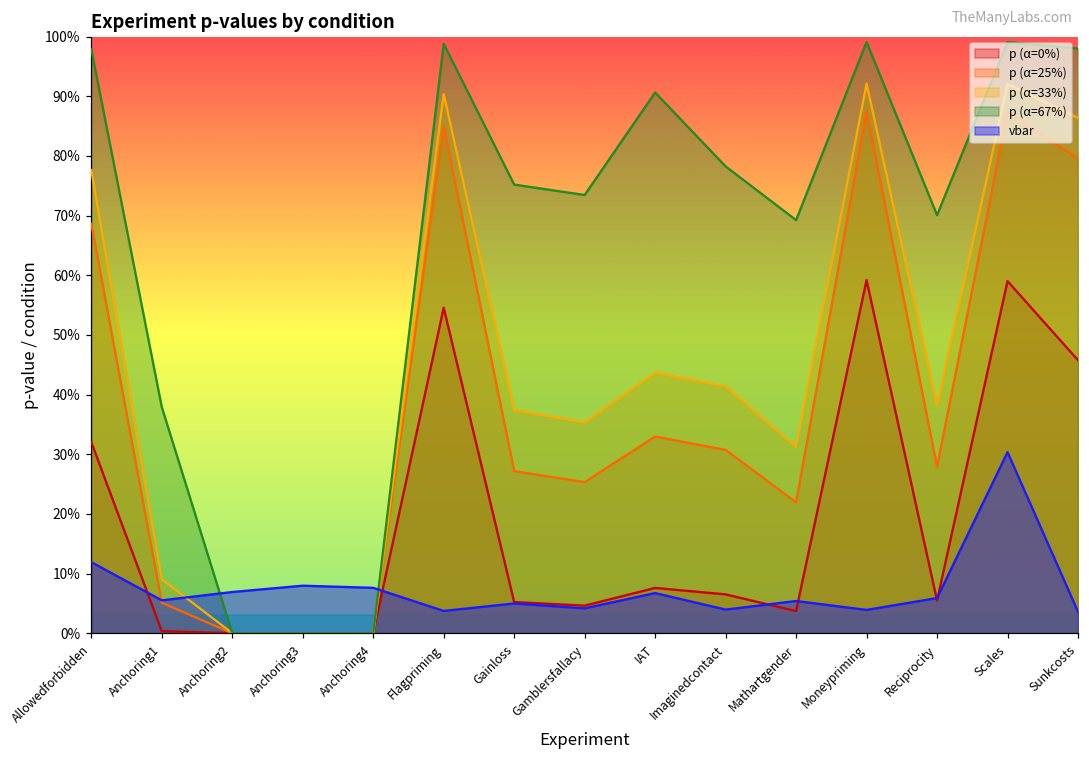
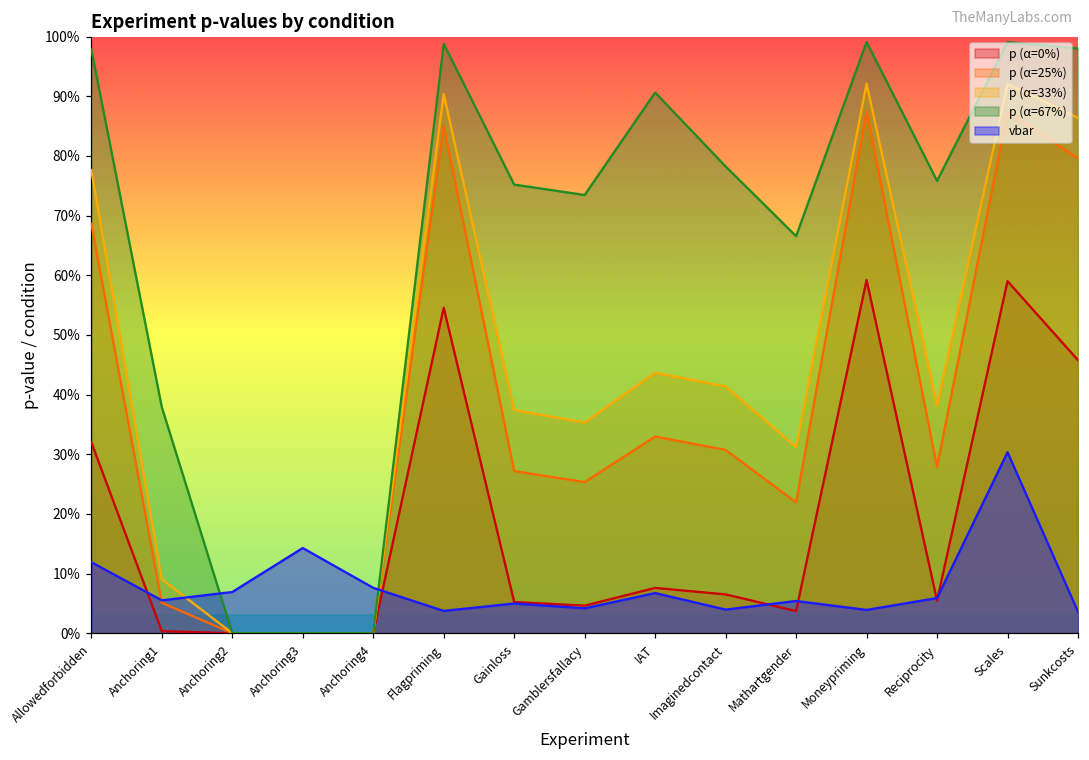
  {
    "p (α=67%)": {
      "Allowedforbidden": "98%",
      "Anchoring1": "38%",
      "Flagpriming": "99%",
      "Gainloss": "75%",
      "Gamblersfallacy": "73%",
      "IAT": "91%",
      "Imaginedcontact": "78%",
-     "Mathartgender": "69%",
+     "Mathartgender": "67%",
      "Moneypriming": "99%",
-     "Reciprocity": "70%",
+     "Reciprocity": "76%",
      "Scales": "99%",
      "Sunkcosts": "98%"
    },
    "vbar": {
      "Allowedforbidden": "12%",
      "Anchoring2": "7%",
-     "Anchoring3": "8%",
+     "Anchoring3": "14%",
      "Anchoring4": "8%",
      "Flagpriming": "4%",
      "IAT": "7%",
      "Imaginedcontact": "4%",
      "Mathartgender": "5%",
      "Moneypriming": "4%",
      "Scales": "30%",
      "Sunkcosts": "4%"
    }
  }
